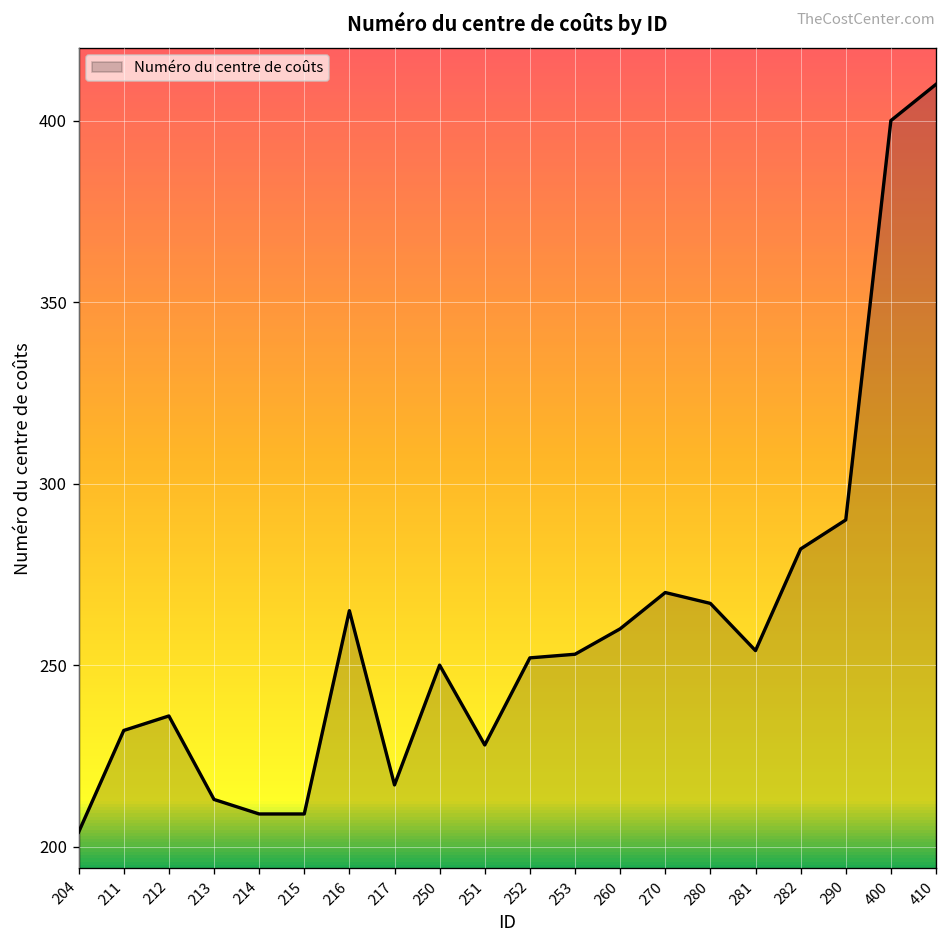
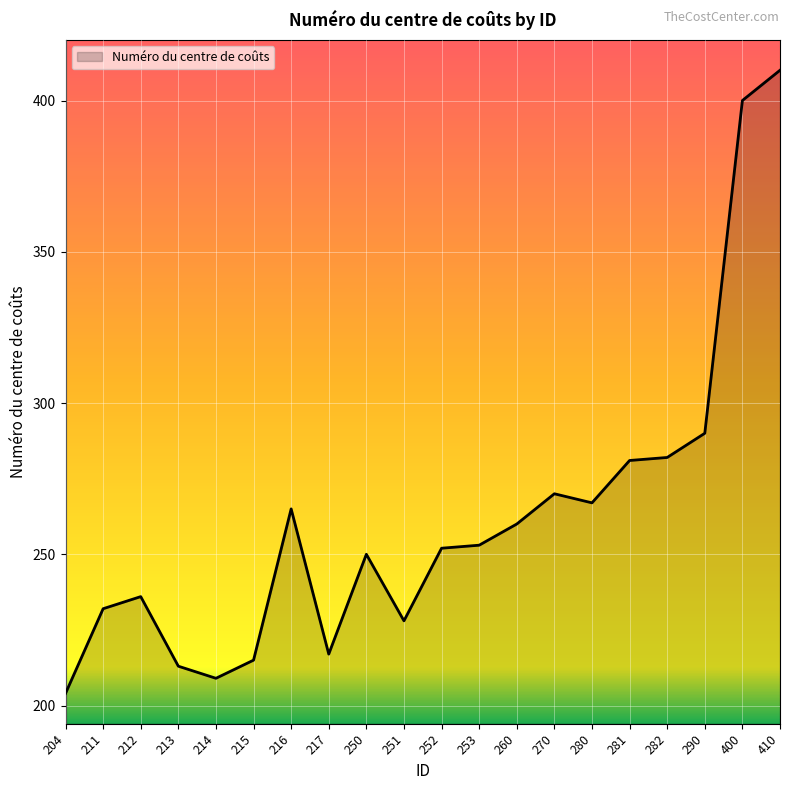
  {
    "204": 204,
    "211": 232,
    "212": 236,
    "213": 213,
    "214": 209,
-   "215": 209,
+   "215": 215,
    "216": 265,
    "217": 217,
    "250": 250,
    "251": 228,
    "252": 252,
    "253": 253,
    "260": 260,
    "270": 270,
    "280": 267,
-   "281": 254,
+   "281": 281,
    "282": 282,
    "290": 290,
    "400": 400,
    "410": 410
  }
